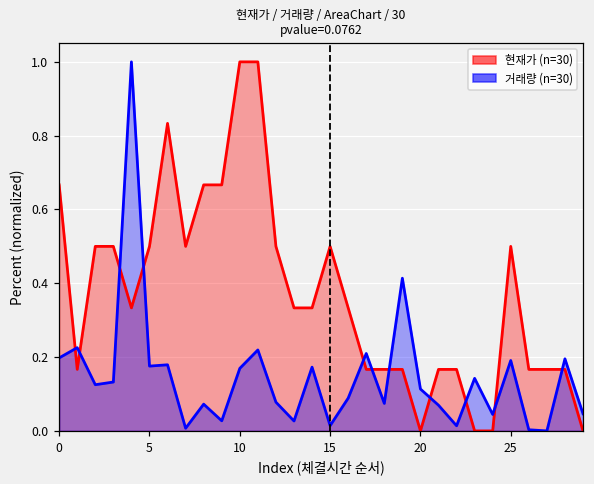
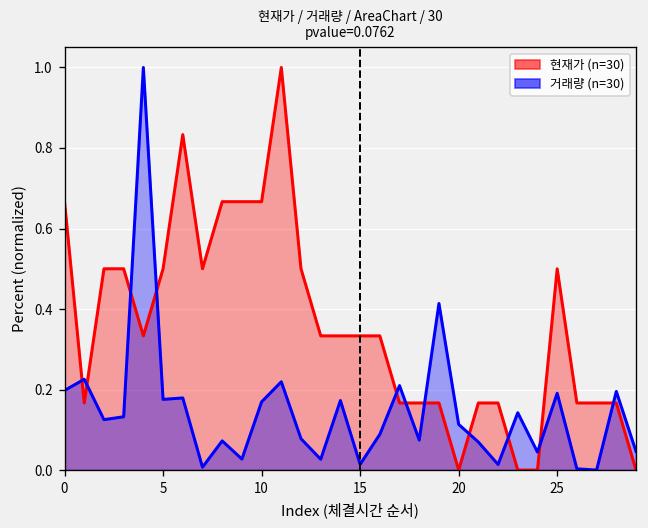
  {
    "현재가 (n=30)": {
      "0": 0.67,
      "5": 0.50,
-     "10": 1.00,
-     "15": 0.50,
+     "10": 0.67,
+     "15": 0.33,
      "20": 0.00,
      "25": 0.50
    },
    "거래량 (n=30)": {
      "0": 0.20,
      "5": 0.18,
      "10": 0.17,
      "15": 0.01,
      "20": 0.11,
      "25": 0.19
    }
  }
